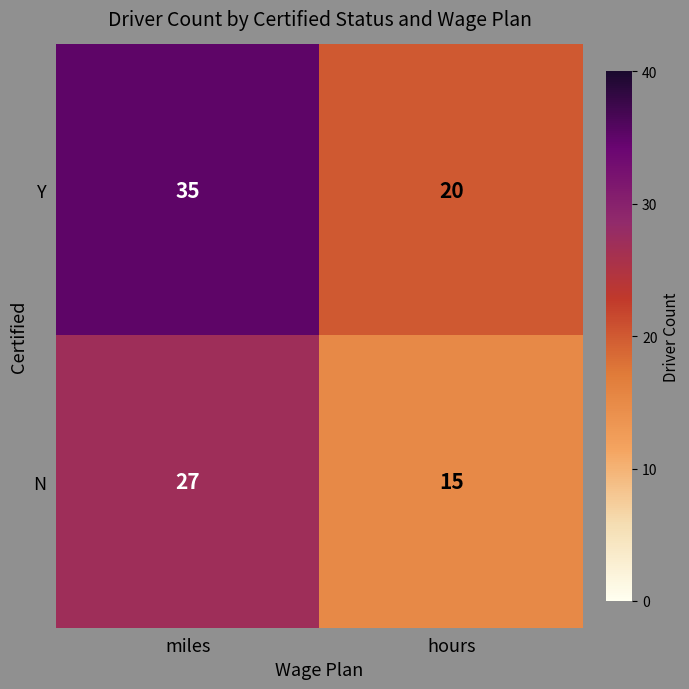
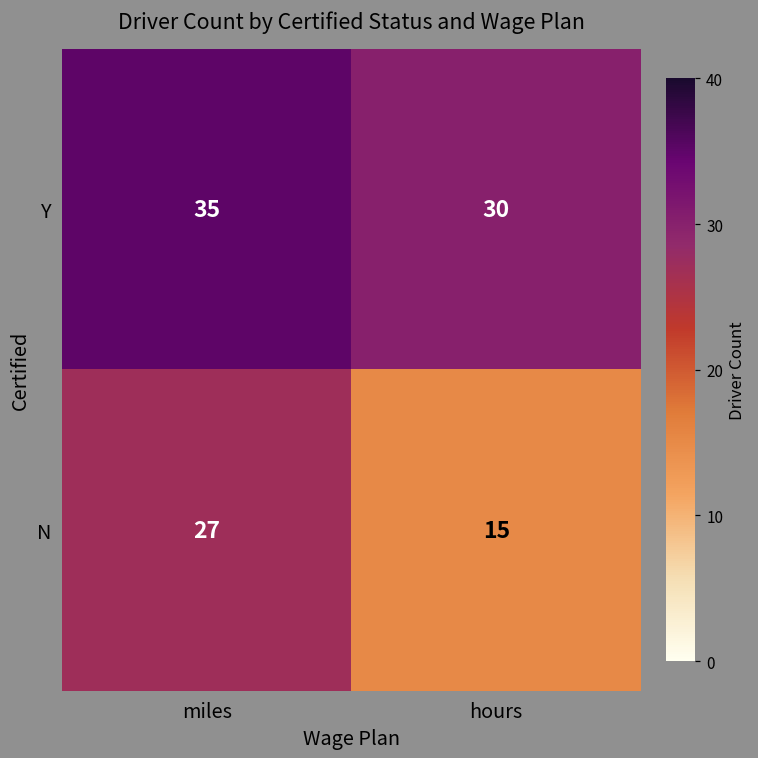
  {
    "Y": {
      "miles": 35,
-     "hours": 20
+     "hours": 30
    },
    "N": {
      "miles": 27,
      "hours": 15
    }
  }
